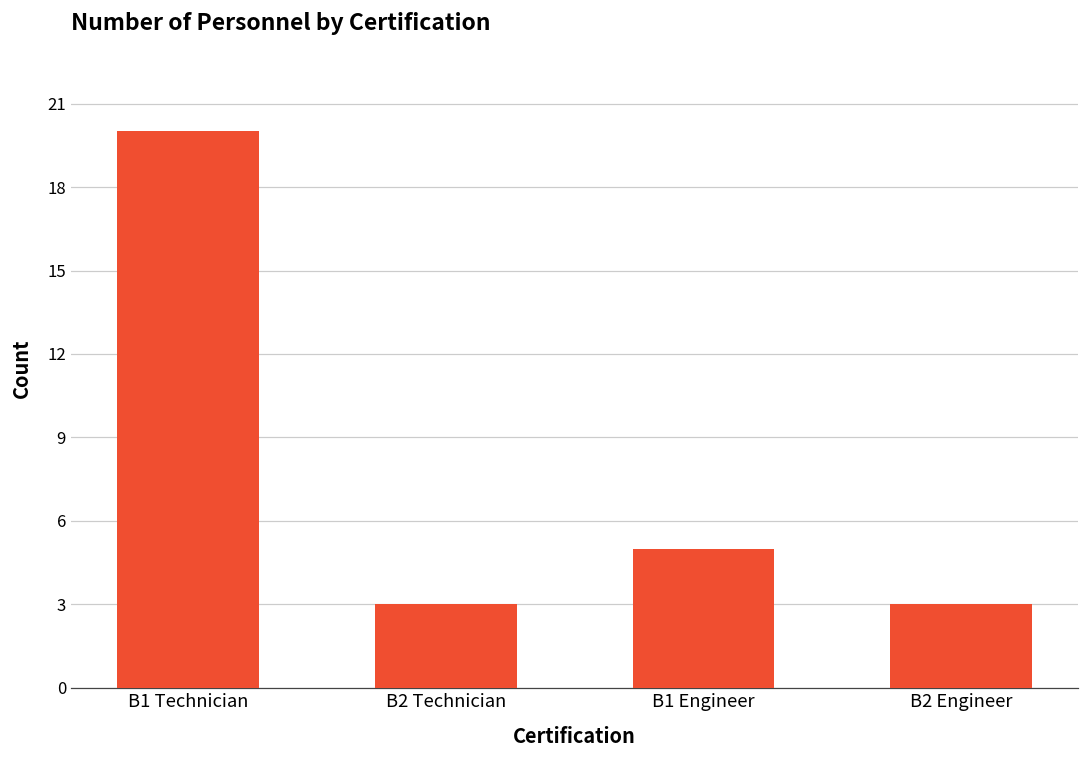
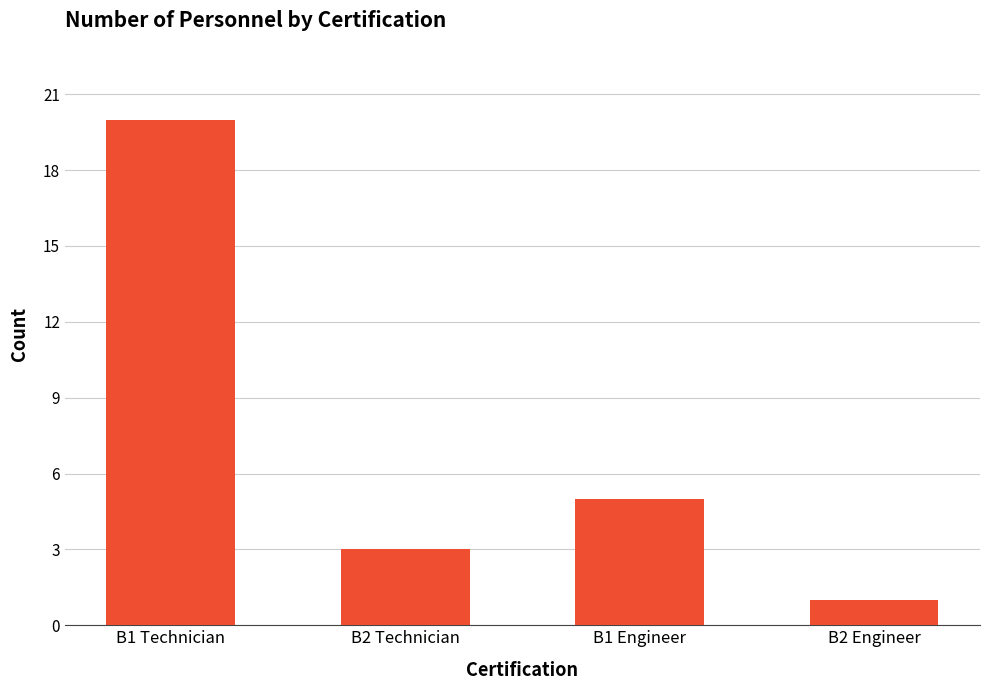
  {
    "B1 Technician": 20,
    "B2 Technician": 3,
    "B1 Engineer": 5,
-   "B2 Engineer": 3
+   "B2 Engineer": 1
  }
